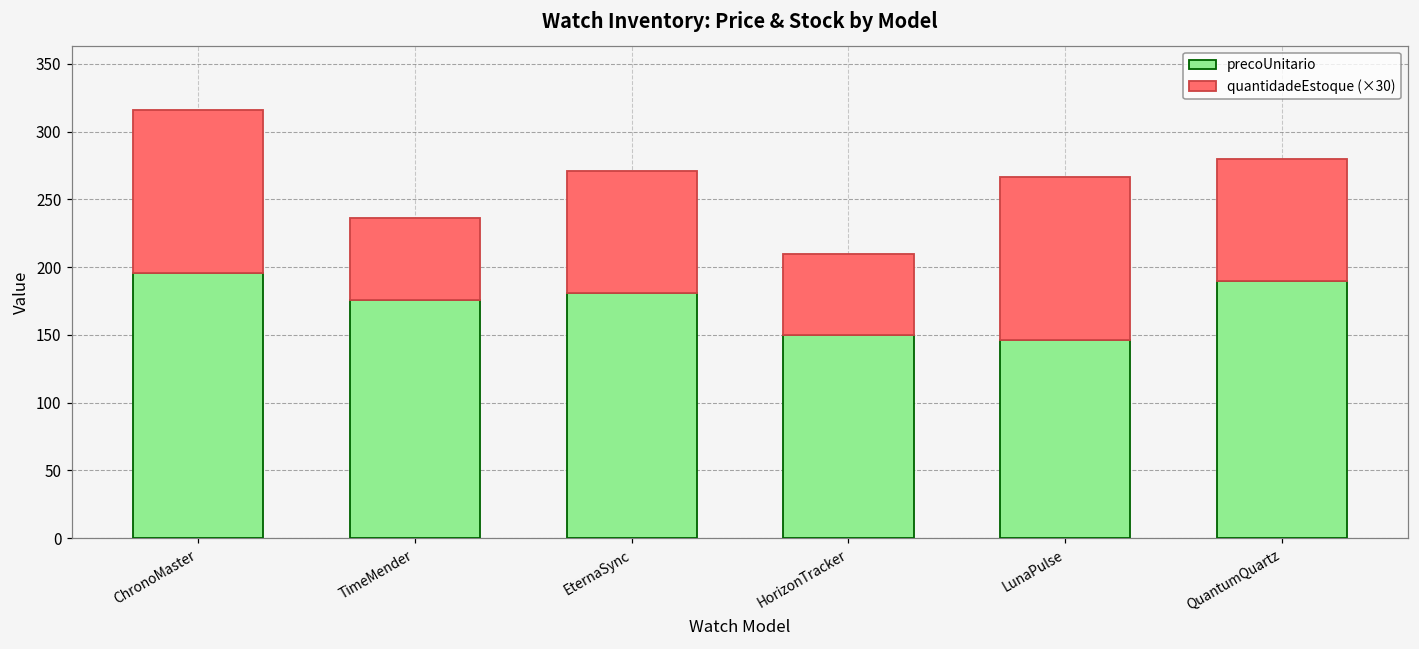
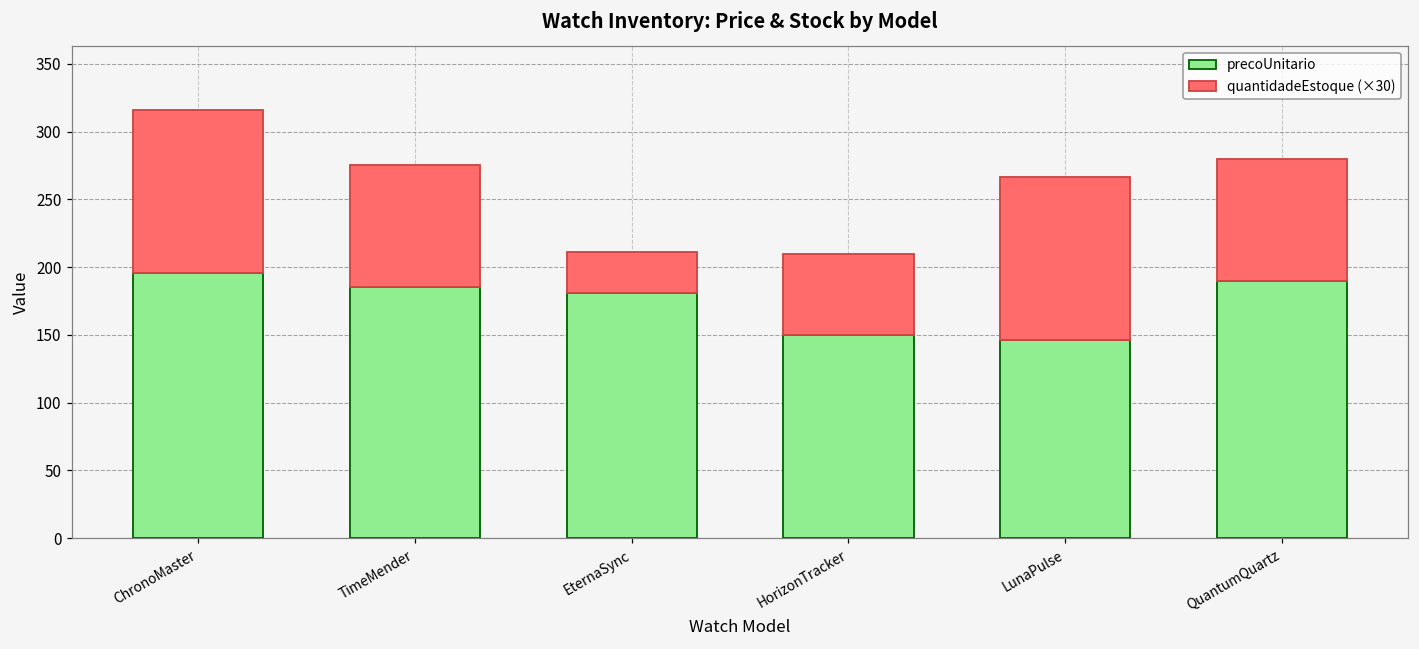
  {
    "precoUnitario": {
      "ChronoMaster": 196,
-     "TimeMender": 176,
+     "TimeMender": 186,
      "EternaSync": 181,
      "HorizonTracker": 150,
      "LunaPulse": 147,
      "QuantumQuartz": 190
    },
    "quantidadeEstoque (×30)": {
      "ChronoMaster": 120,
-     "TimeMender": 60,
-     "EternaSync": 90,
+     "TimeMender": 90,
+     "EternaSync": 30,
      "HorizonTracker": 60,
      "LunaPulse": 120,
      "QuantumQuartz": 90
    }
  }
